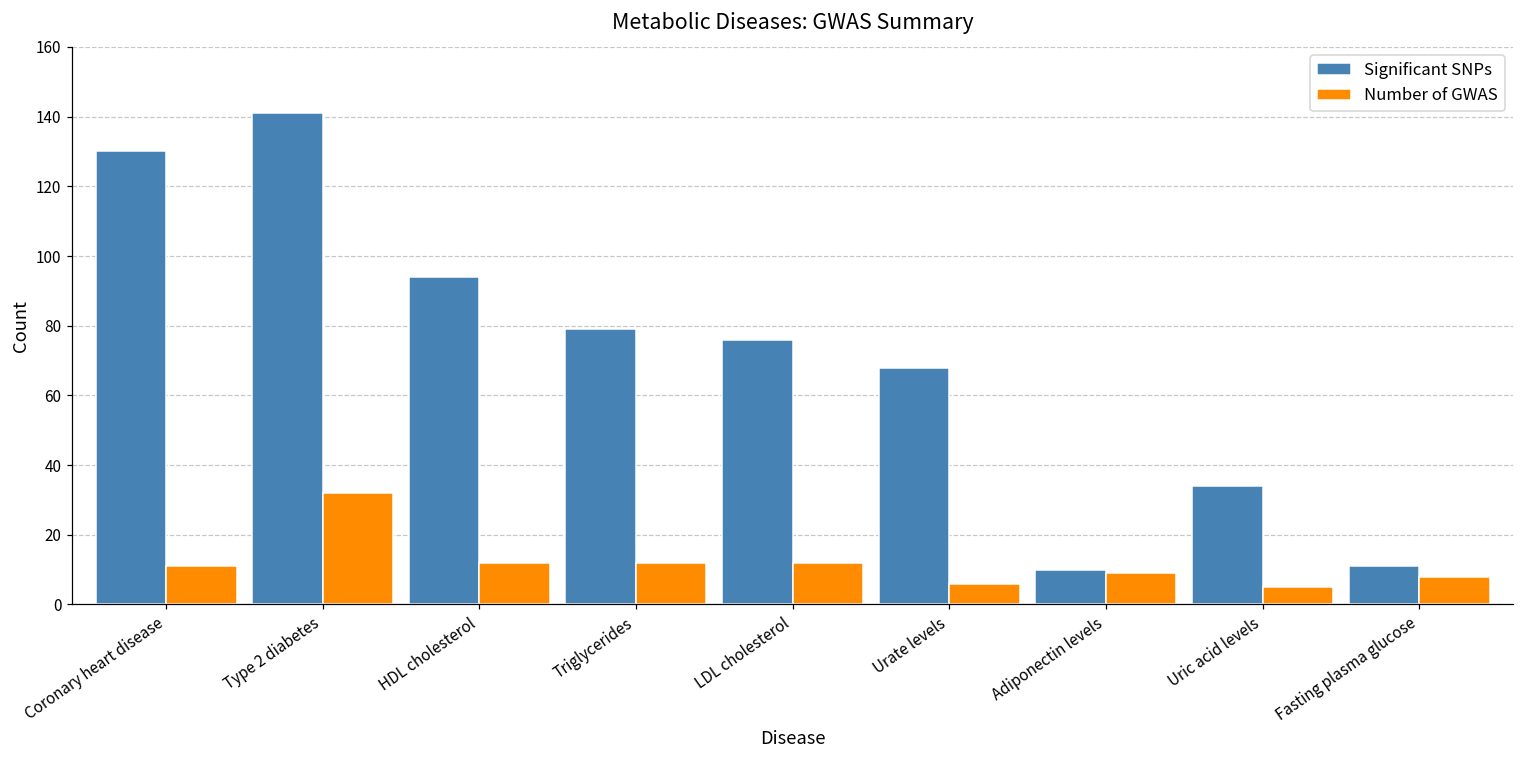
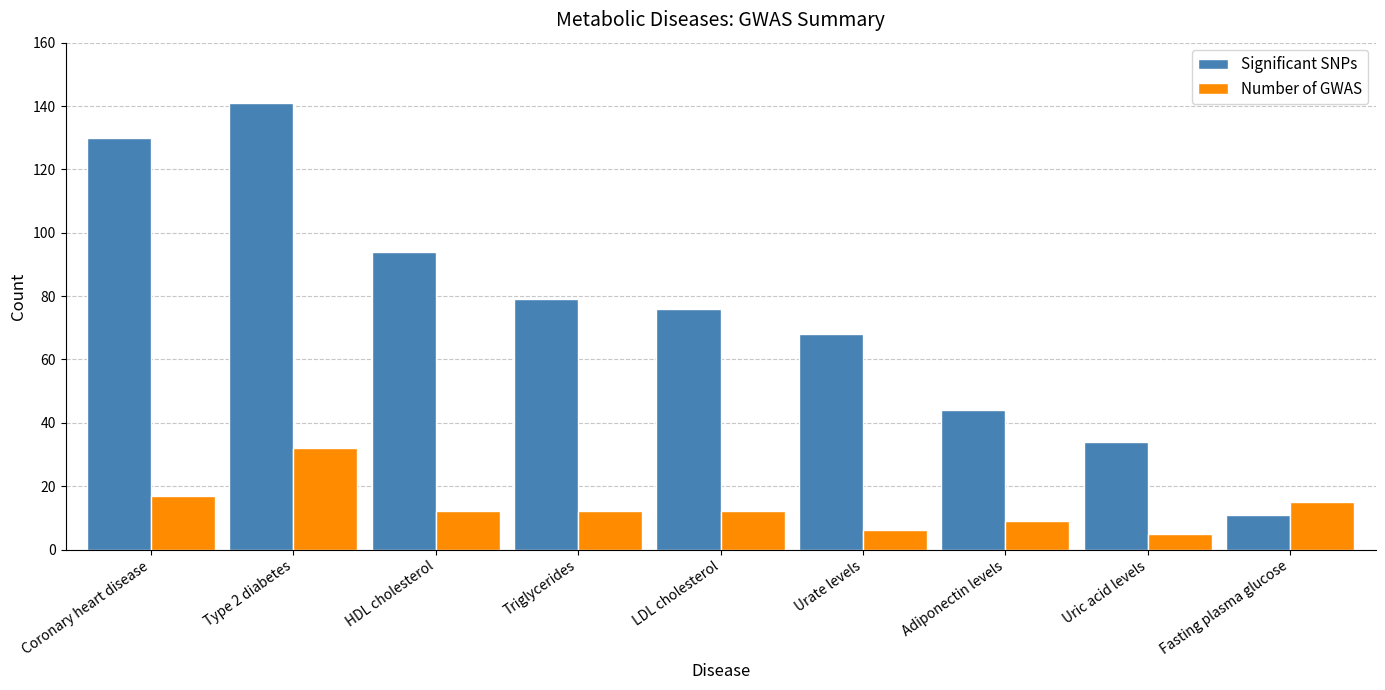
  {
    "Significant SNPs": {
      "Coronary heart disease": 130,
      "Type 2 diabetes": 141,
      "HDL cholesterol": 94,
      "Triglycerides": 79,
      "LDL cholesterol": 76,
      "Urate levels": 68,
-     "Adiponectin levels": 10,
+     "Adiponectin levels": 44,
      "Uric acid levels": 34,
      "Fasting plasma glucose": 11
    },
    "Number of GWAS": {
-     "Coronary heart disease": 11,
+     "Coronary heart disease": 17,
      "Type 2 diabetes": 32,
      "HDL cholesterol": 12,
      "Triglycerides": 12,
      "LDL cholesterol": 12,
      "Urate levels": 6,
      "Adiponectin levels": 9,
      "Uric acid levels": 5,
-     "Fasting plasma glucose": 8
+     "Fasting plasma glucose": 15
    }
  }
